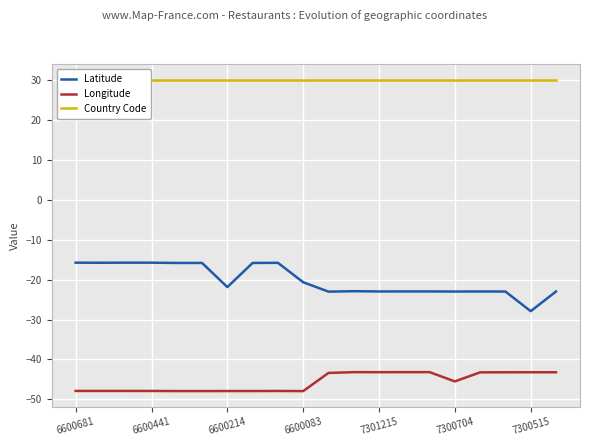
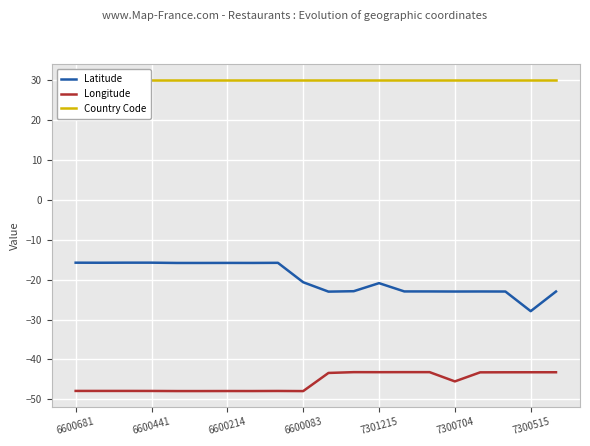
  {
    "Latitude": {
      "6600681": -16,
      "6600441": -16,
-     "6600214": -22,
+     "6600214": -16,
      "6600083": -21,
-     "7301215": -23,
+     "7301215": -21,
      "7300704": -23,
      "7300515": -28
    },
    "Longitude": {
      "6600681": -48,
      "6600441": -48,
      "6600214": -48,
      "6600083": -48,
      "7301215": -43,
      "7300704": -45,
      "7300515": -43
    },
    "Country Code": {
      "6600441": 30,
      "6600214": 30,
      "6600083": 30,
      "7301215": 30,
      "7300704": 30,
      "7300515": 30
    }
  }
